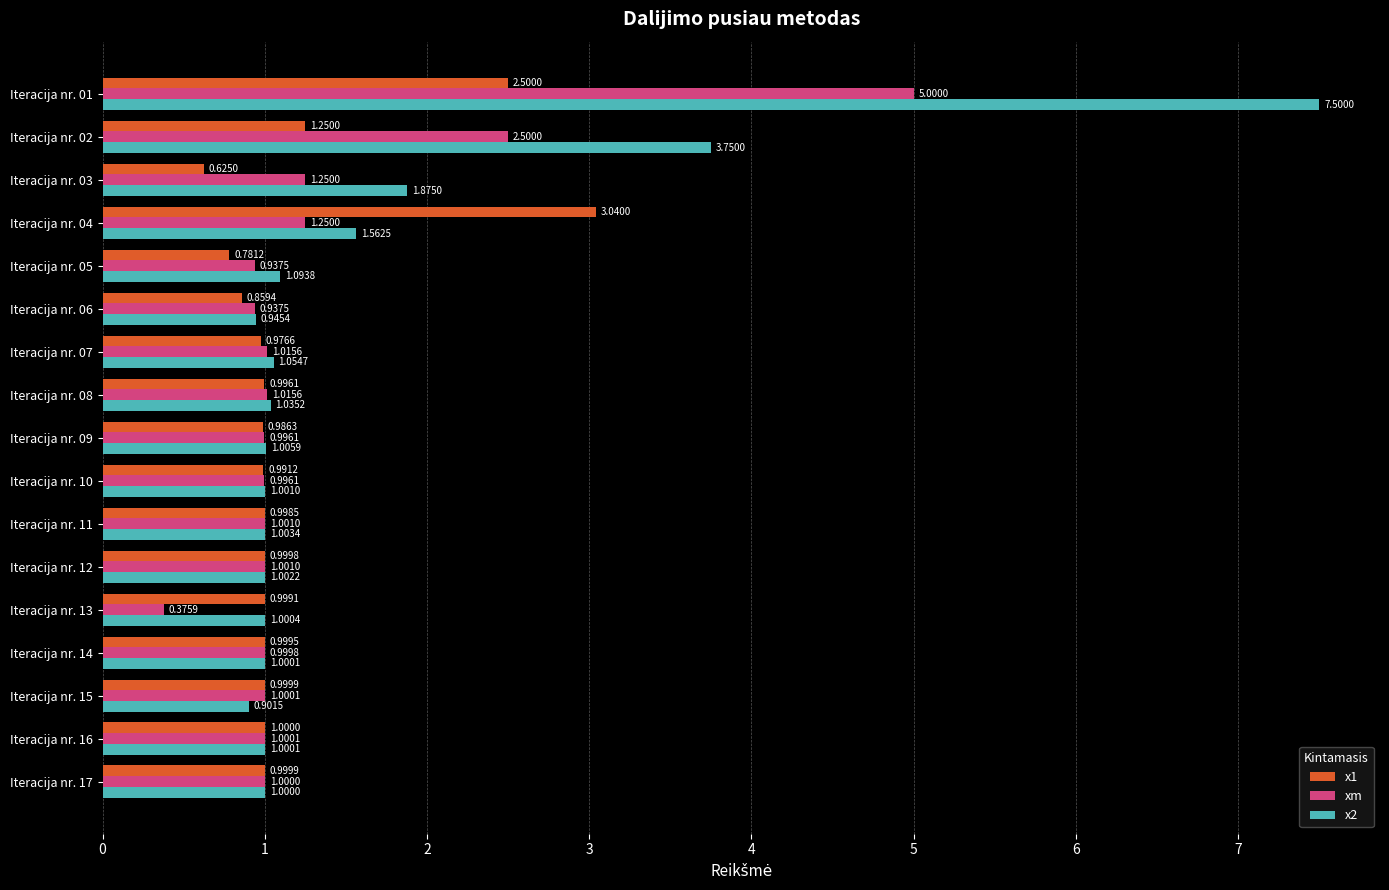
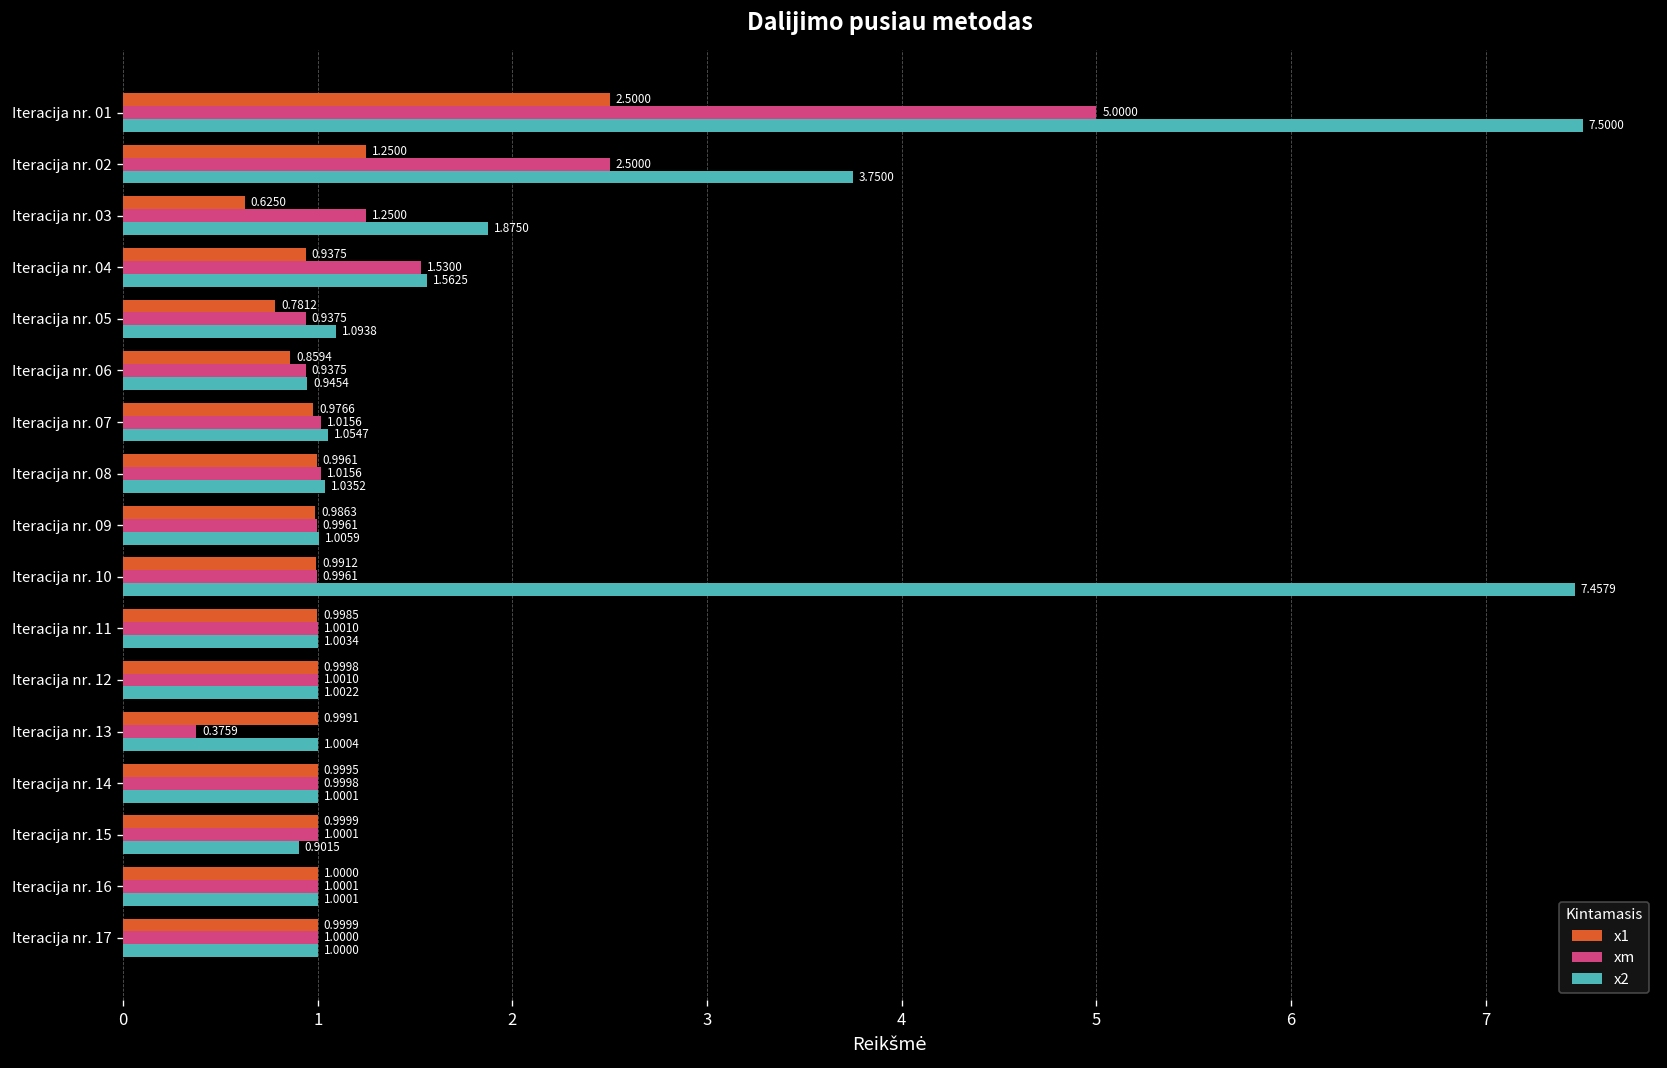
  {
    "x1": {
      "Iteracija nr. 01": 2.5000,
      "Iteracija nr. 02": 1.2500,
      "Iteracija nr. 03": 0.6250,
-     "Iteracija nr. 04": 3.0400,
+     "Iteracija nr. 04": 0.9375,
      "Iteracija nr. 05": 0.7812,
      "Iteracija nr. 06": 0.8594,
      "Iteracija nr. 07": 0.9766,
      "Iteracija nr. 08": 0.9961,
      "Iteracija nr. 09": 0.9863,
      "Iteracija nr. 10": 0.9912,
      "Iteracija nr. 11": 0.9985,
      "Iteracija nr. 12": 0.9998,
      "Iteracija nr. 13": 0.9991,
      "Iteracija nr. 14": 0.9995,
      "Iteracija nr. 15": 0.9999,
      "Iteracija nr. 16": 1.0000,
      "Iteracija nr. 17": 0.9999
    },
    "xm": {
      "Iteracija nr. 01": 5.0000,
      "Iteracija nr. 02": 2.5000,
      "Iteracija nr. 03": 1.2500,
-     "Iteracija nr. 04": 1.2500,
+     "Iteracija nr. 04": 1.5300,
      "Iteracija nr. 05": 0.9375,
      "Iteracija nr. 06": 0.9375,
      "Iteracija nr. 07": 1.0156,
      "Iteracija nr. 08": 1.0156,
      "Iteracija nr. 09": 0.9961,
      "Iteracija nr. 10": 0.9961,
      "Iteracija nr. 11": 1.0010,
      "Iteracija nr. 12": 1.0010,
      "Iteracija nr. 13": 0.3759,
      "Iteracija nr. 14": 0.9998,
      "Iteracija nr. 15": 1.0001,
      "Iteracija nr. 16": 1.0001,
      "Iteracija nr. 17": 1.0000
    },
    "x2": {
      "Iteracija nr. 01": 7.5000,
      "Iteracija nr. 02": 3.7500,
      "Iteracija nr. 03": 1.8750,
      "Iteracija nr. 04": 1.5625,
      "Iteracija nr. 05": 1.0938,
      "Iteracija nr. 06": 0.9454,
      "Iteracija nr. 07": 1.0547,
      "Iteracija nr. 08": 1.0352,
      "Iteracija nr. 09": 1.0059,
-     "Iteracija nr. 10": 1.0010,
+     "Iteracija nr. 10": 7.4579,
      "Iteracija nr. 11": 1.0034,
      "Iteracija nr. 12": 1.0022,
      "Iteracija nr. 13": 1.0004,
      "Iteracija nr. 14": 1.0001,
      "Iteracija nr. 15": 0.9015,
      "Iteracija nr. 16": 1.0001,
      "Iteracija nr. 17": 1.0000
    }
  }
